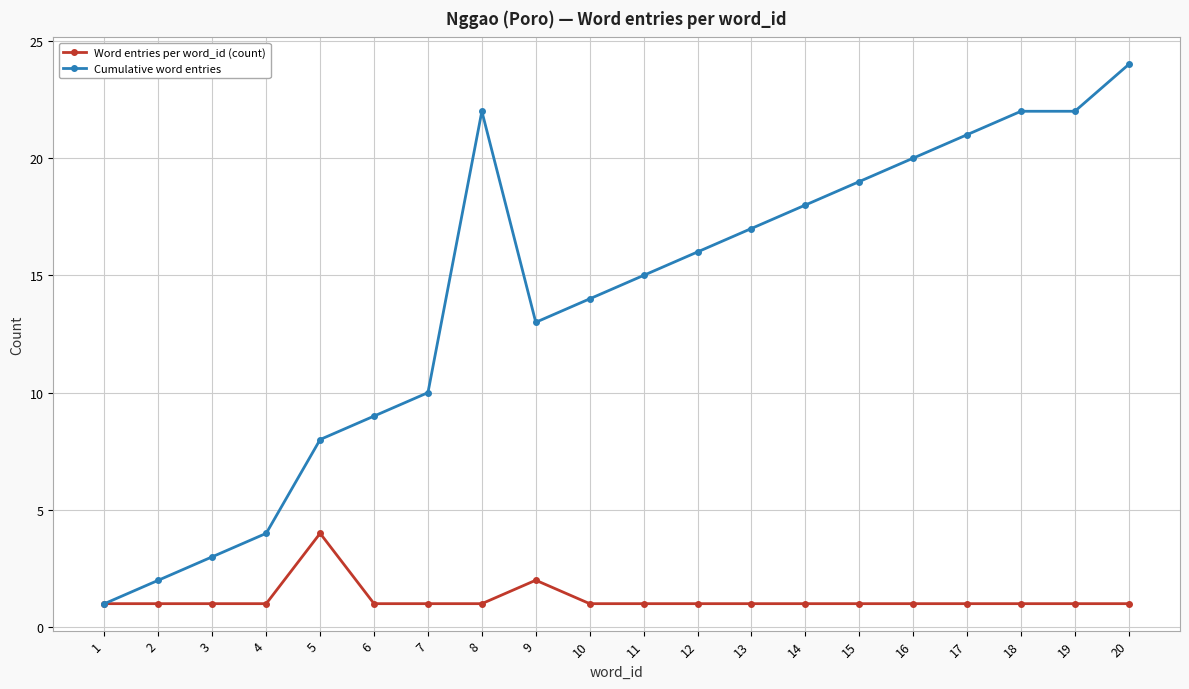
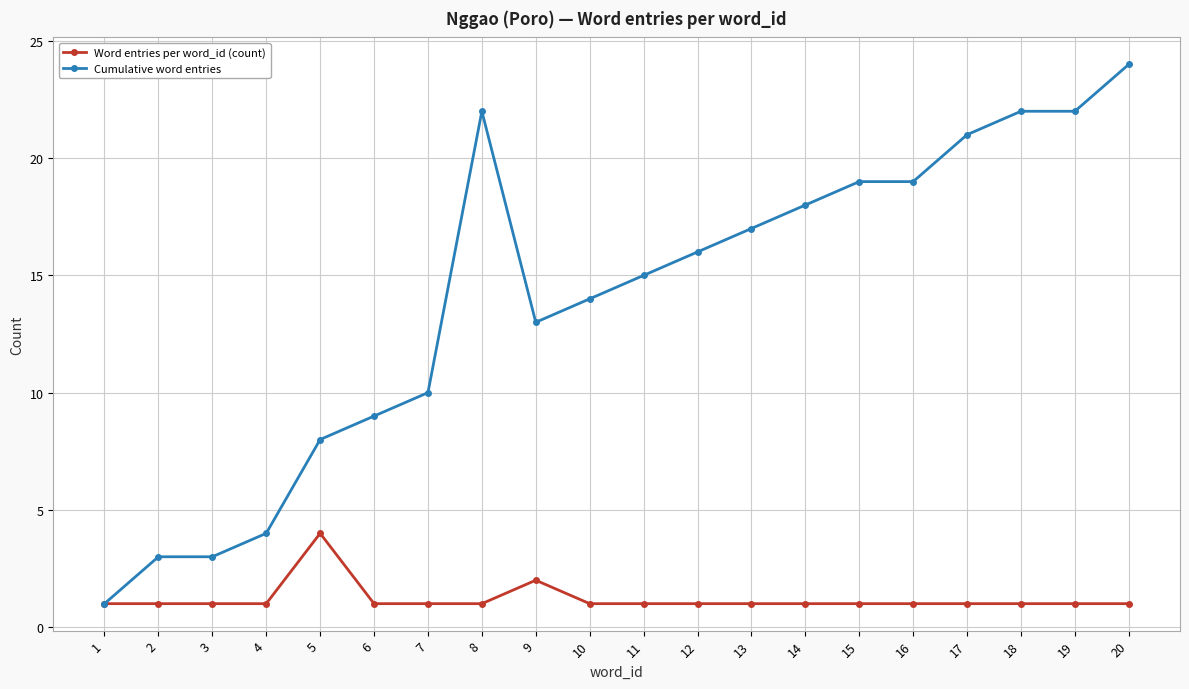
  {
    "Word entries per word_id (count)": {
      "2": 1,
      "3": 1,
      "4": 1,
      "5": 4,
      "6": 1,
      "7": 1,
      "8": 1,
      "9": 2,
      "10": 1,
      "11": 1,
      "12": 1,
      "13": 1,
      "14": 1,
      "15": 1,
      "16": 1,
      "17": 1,
      "18": 1,
      "19": 1,
      "20": 1
    },
    "Cumulative word entries": {
-     "2": 2,
+     "2": 3,
      "3": 3,
      "4": 4,
      "5": 8,
      "6": 9,
      "7": 10,
      "8": 22,
      "9": 13,
      "10": 14,
      "11": 15,
      "12": 16,
      "13": 17,
      "14": 18,
      "15": 19,
-     "16": 20,
+     "16": 19,
      "17": 21,
      "18": 22,
      "19": 22,
      "20": 24
    }
  }
